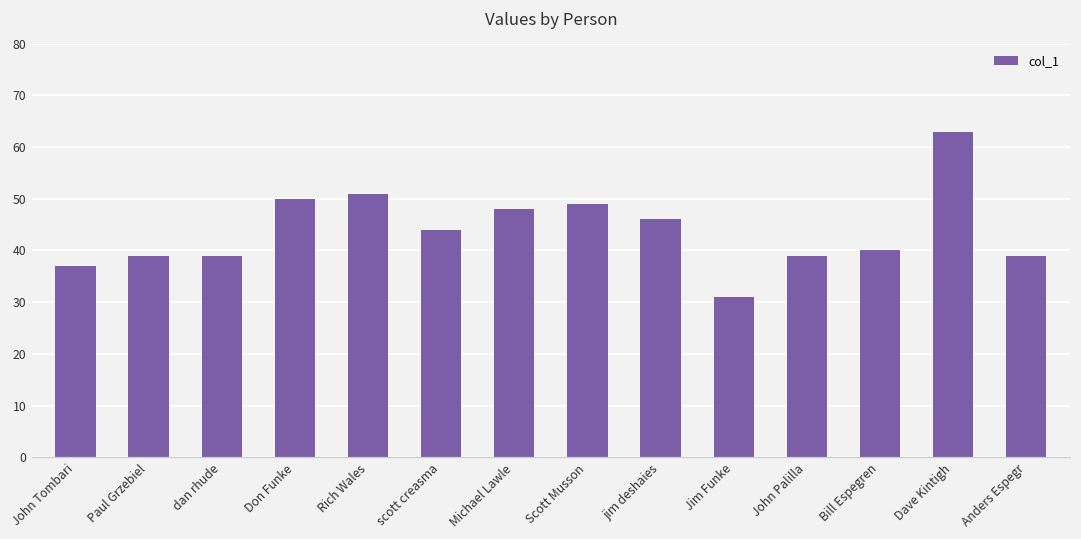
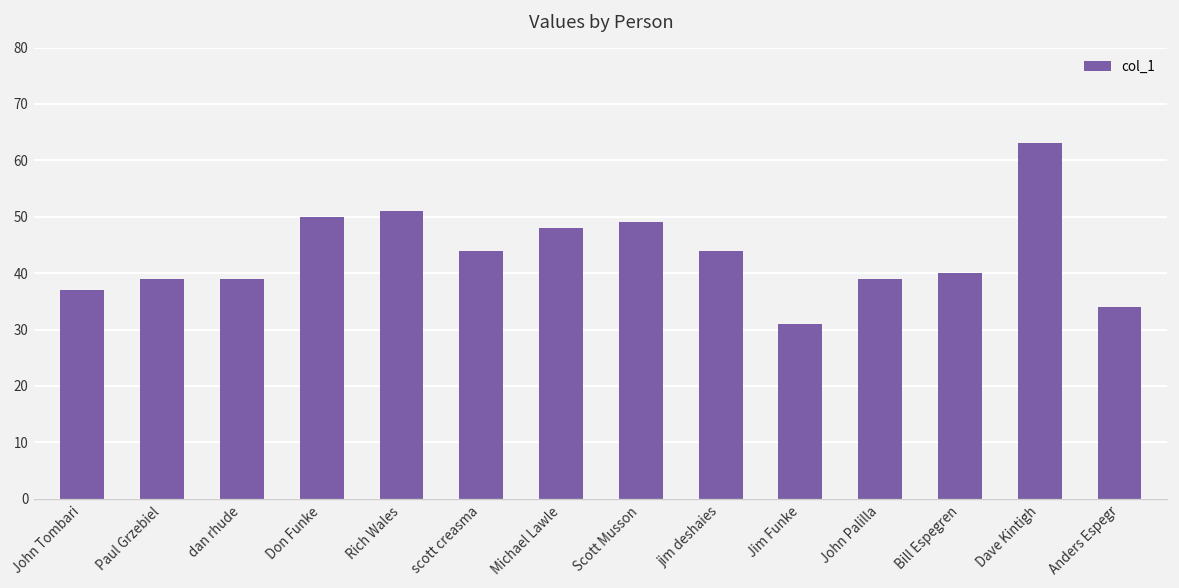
  {
    "John Tombari": 37,
    "Paul Grzebiel": 39,
    "dan rhude": 39,
    "Don Funke": 50,
    "Rich Wales": 51,
    "scott creasma": 44,
    "Michael Lawle": 48,
    "Scott Musson": 49,
-   "jim deshaies": 46,
+   "jim deshaies": 44,
    "Jim Funke": 31,
    "John Palilla": 39,
    "Bill Espegren": 40,
    "Dave Kintigh": 63,
-   "Anders Espegr": 39
+   "Anders Espegr": 34
  }
